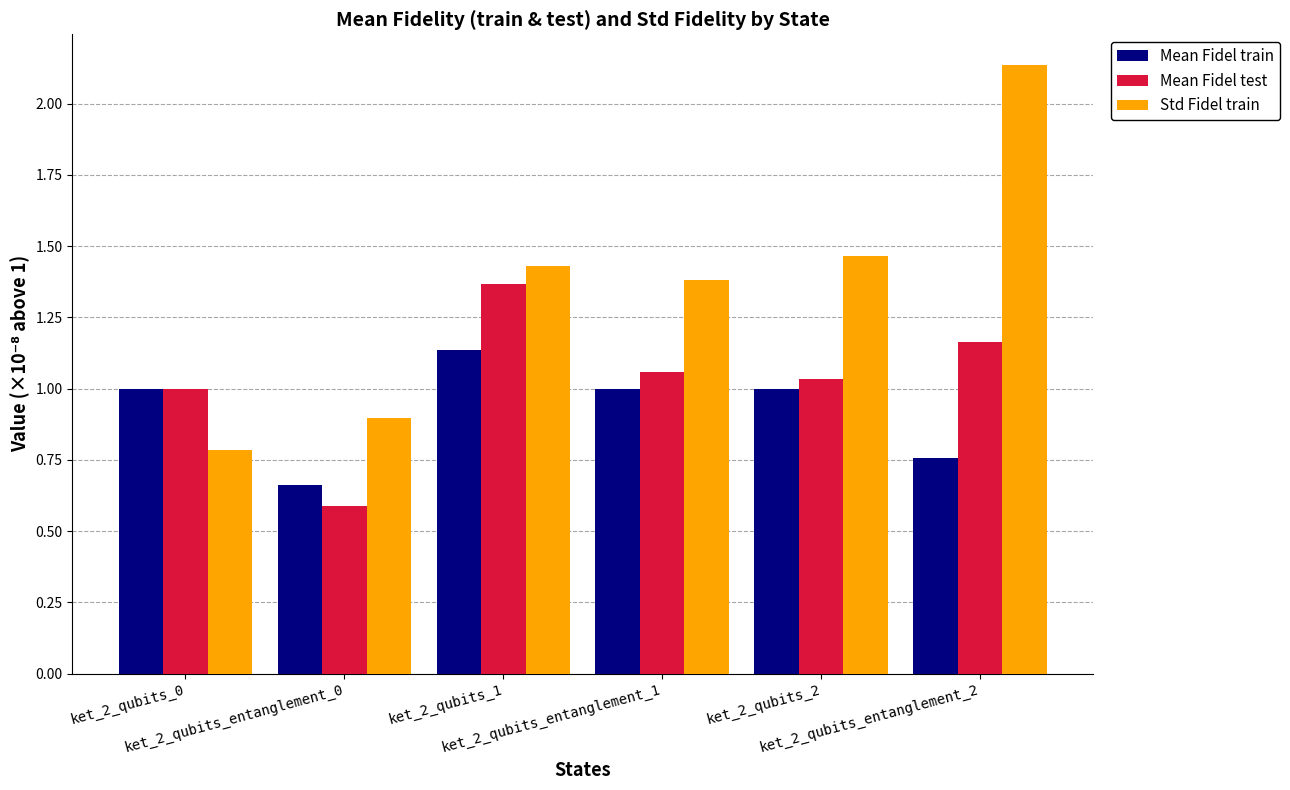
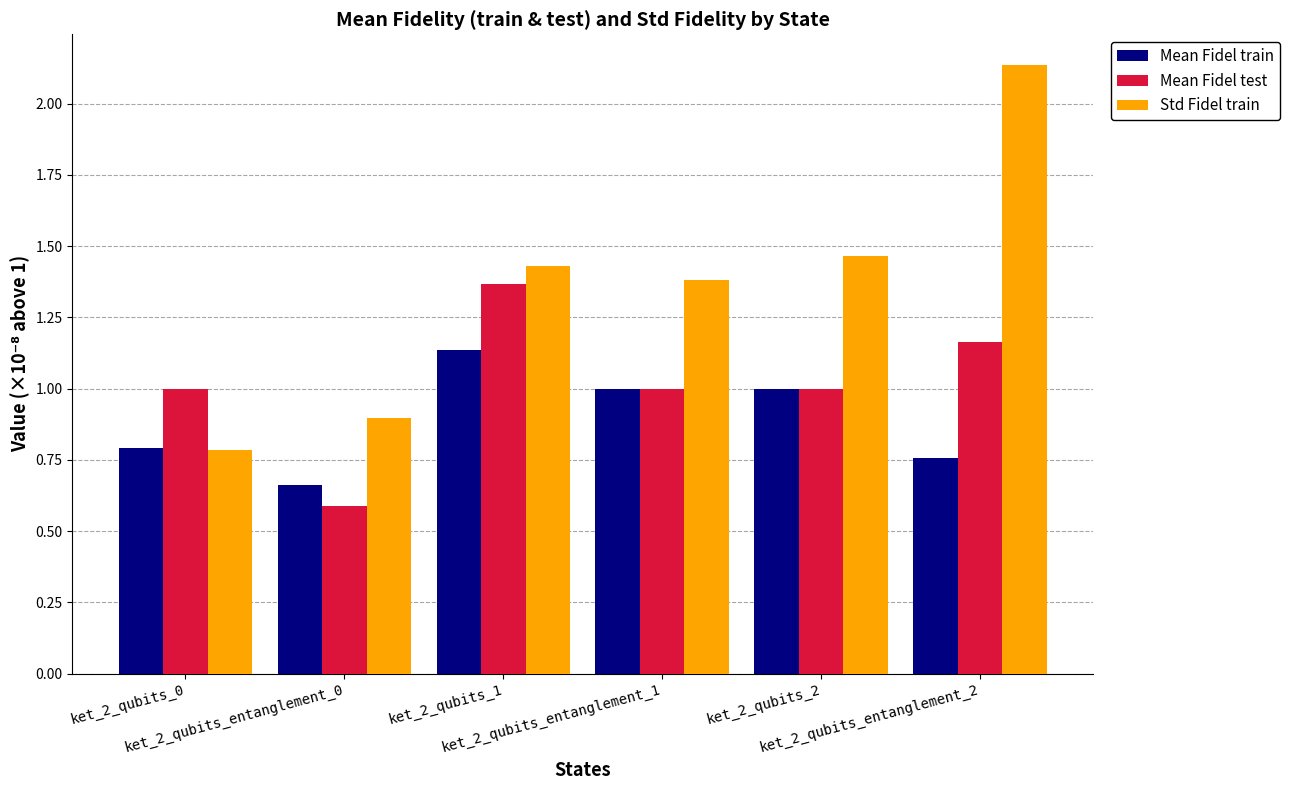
  {
    "Mean Fidel train": {
-     "ket_2_qubits_0": 1.00,
+     "ket_2_qubits_0": 0.79,
      "ket_2_qubits_entanglement_0": 0.66,
      "ket_2_qubits_1": 1.14,
      "ket_2_qubits_entanglement_1": 1.00,
      "ket_2_qubits_2": 1.00,
      "ket_2_qubits_entanglement_2": 0.76
    },
    "Mean Fidel test": {
      "ket_2_qubits_0": 1.00,
      "ket_2_qubits_entanglement_0": 0.59,
      "ket_2_qubits_1": 1.37,
-     "ket_2_qubits_entanglement_1": 1.06,
-     "ket_2_qubits_2": 1.03,
+     "ket_2_qubits_entanglement_1": 1.00,
+     "ket_2_qubits_2": 1.00,
      "ket_2_qubits_entanglement_2": 1.16
    },
    "Std Fidel train": {
      "ket_2_qubits_0": 0.78,
      "ket_2_qubits_entanglement_0": 0.90,
      "ket_2_qubits_1": 1.43,
      "ket_2_qubits_entanglement_1": 1.38,
      "ket_2_qubits_2": 1.47,
      "ket_2_qubits_entanglement_2": 2.14
    }
  }
